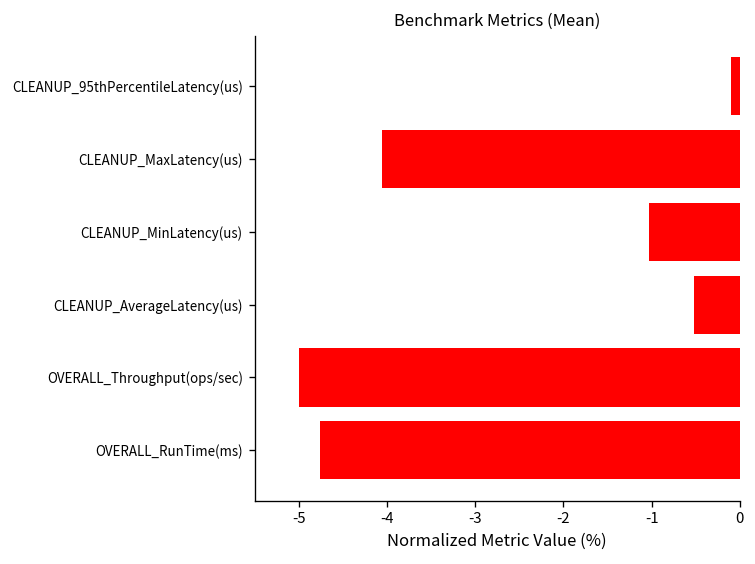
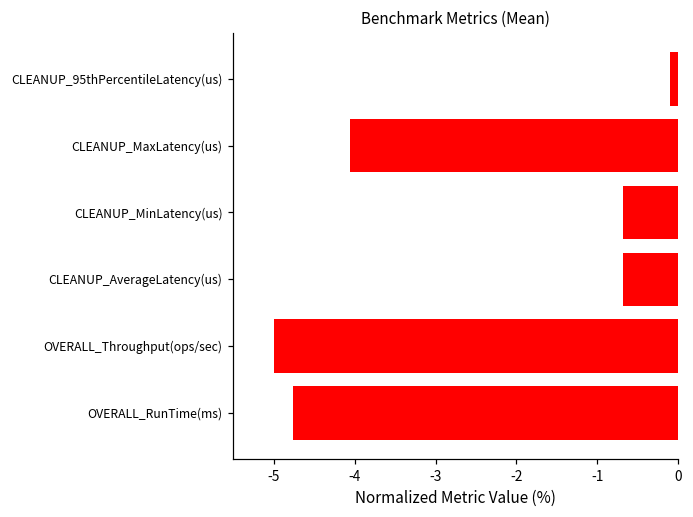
  {
    "CLEANUP_95thPercentileLatency(us)": -0.1,
    "CLEANUP_MaxLatency(us)": -4.1,
-   "CLEANUP_MinLatency(us)": -1.0,
-   "CLEANUP_AverageLatency(us)": -0.5,
+   "CLEANUP_MinLatency(us)": -0.7,
+   "CLEANUP_AverageLatency(us)": -0.7,
    "OVERALL_Throughput(ops/sec)": -5.0,
    "OVERALL_RunTime(ms)": -4.8
  }
